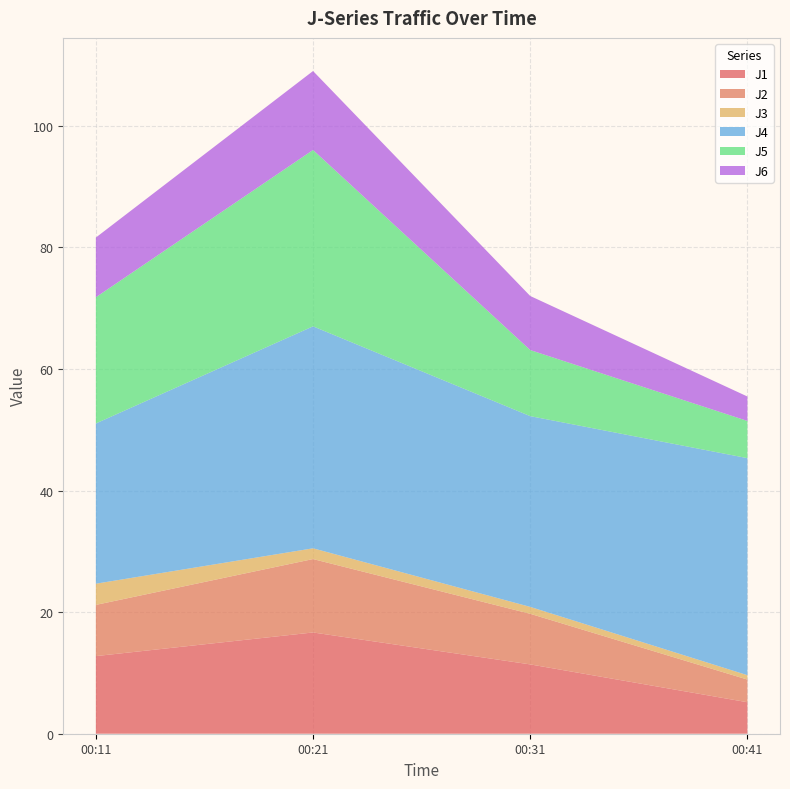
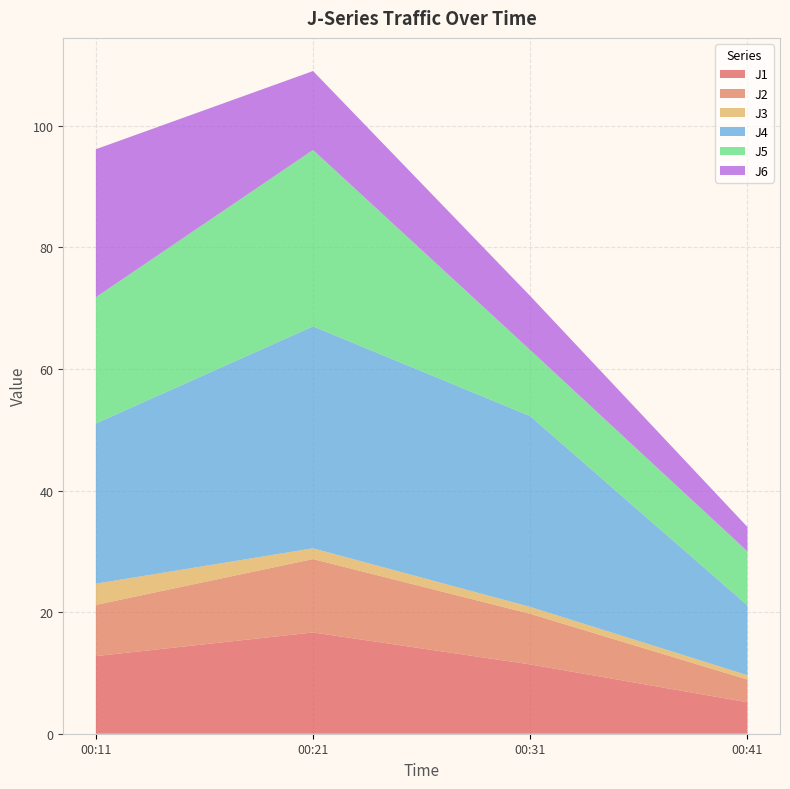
  {
    "J4": {
      "00:11": 26,
      "00:21": 37,
      "00:31": 31,
-     "00:41": 36
+     "00:41": 11
    },
    "J5": {
      "00:11": 21,
      "00:21": 29,
      "00:31": 11,
-     "00:41": 6
+     "00:41": 9
    },
    "J6": {
-     "00:11": 10,
+     "00:11": 24,
      "00:21": 13,
      "00:31": 9,
      "00:41": 4
    }
  }
